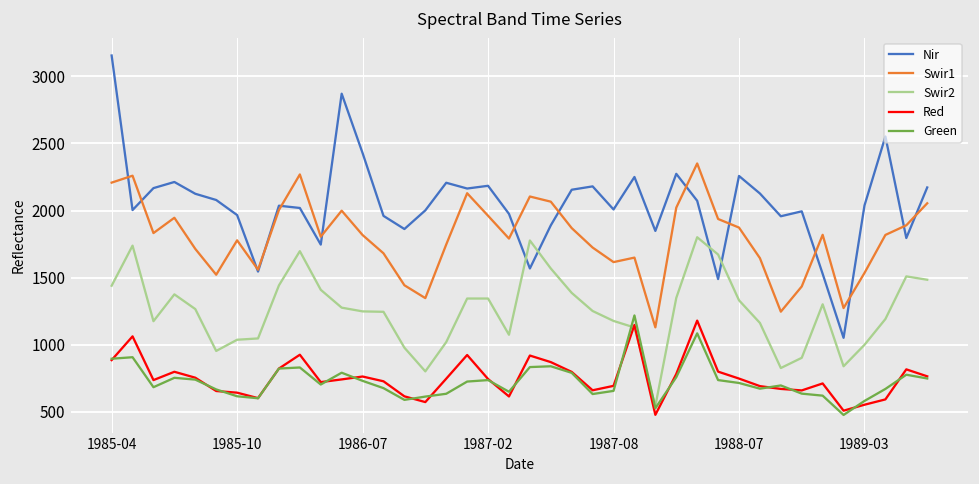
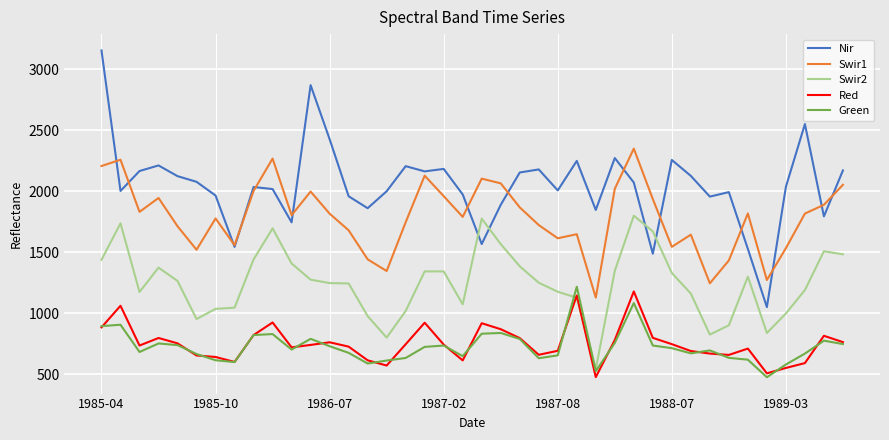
  {
    "Nir": {
      "1985-04": 3160,
      "1985-10": 1970,
      "1986-07": 2430,
      "1987-02": 2180,
      "1987-08": 2010,
      "1988-07": 2260,
      "1989-03": 2040
    },
    "Swir1": {
      "1985-04": 2210,
      "1985-10": 1780,
      "1986-07": 1820,
      "1987-02": 1960,
      "1987-08": 1620,
-     "1988-07": 1870,
+     "1988-07": 1550,
      "1989-03": 1530
    },
    "Swir2": {
      "1985-04": 1440,
      "1985-10": 1040,
      "1986-07": 1250,
      "1987-02": 1340,
      "1987-08": 1180,
      "1988-07": 1330,
      "1989-03": 1000
    },
    "Red": {
      "1985-10": 640,
      "1986-07": 760,
      "1987-08": 690,
      "1988-07": 750,
      "1989-03": 550
    },
    "Green": {
      "1985-10": 620,
      "1986-07": 730,
      "1987-08": 660,
      "1988-07": 710,
      "1989-03": 580
    }
  }
